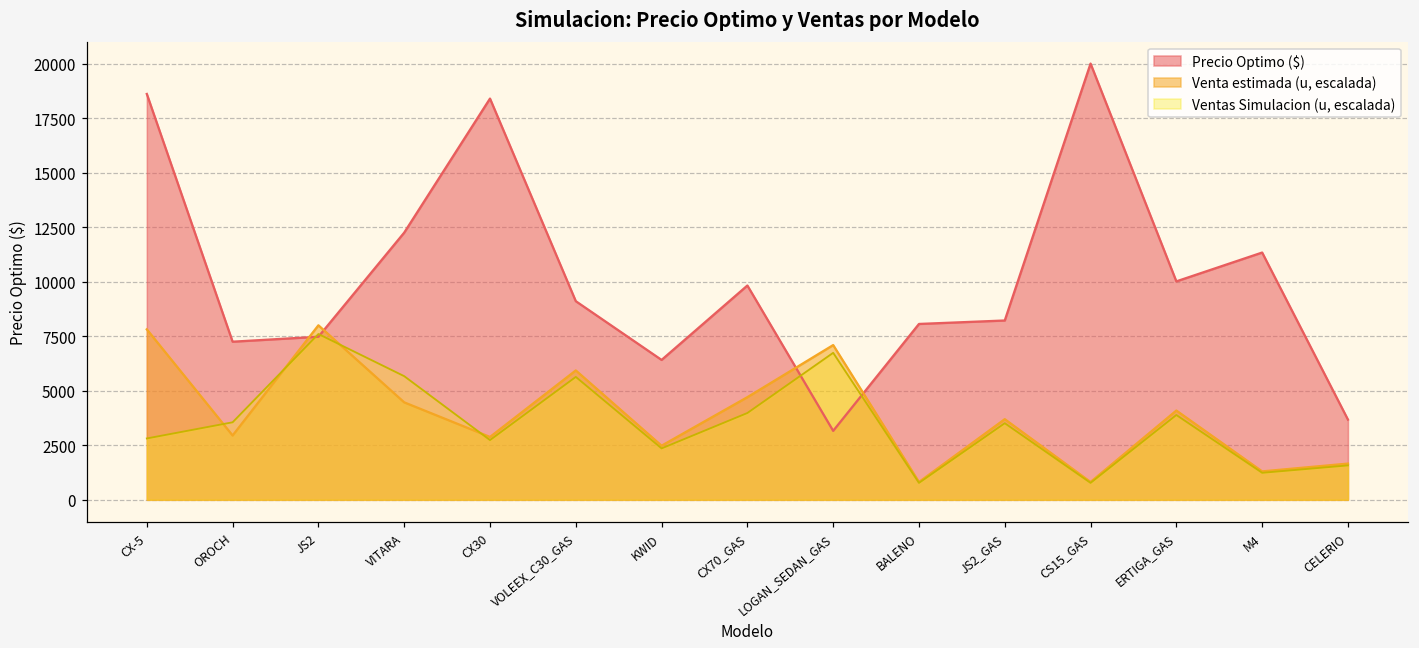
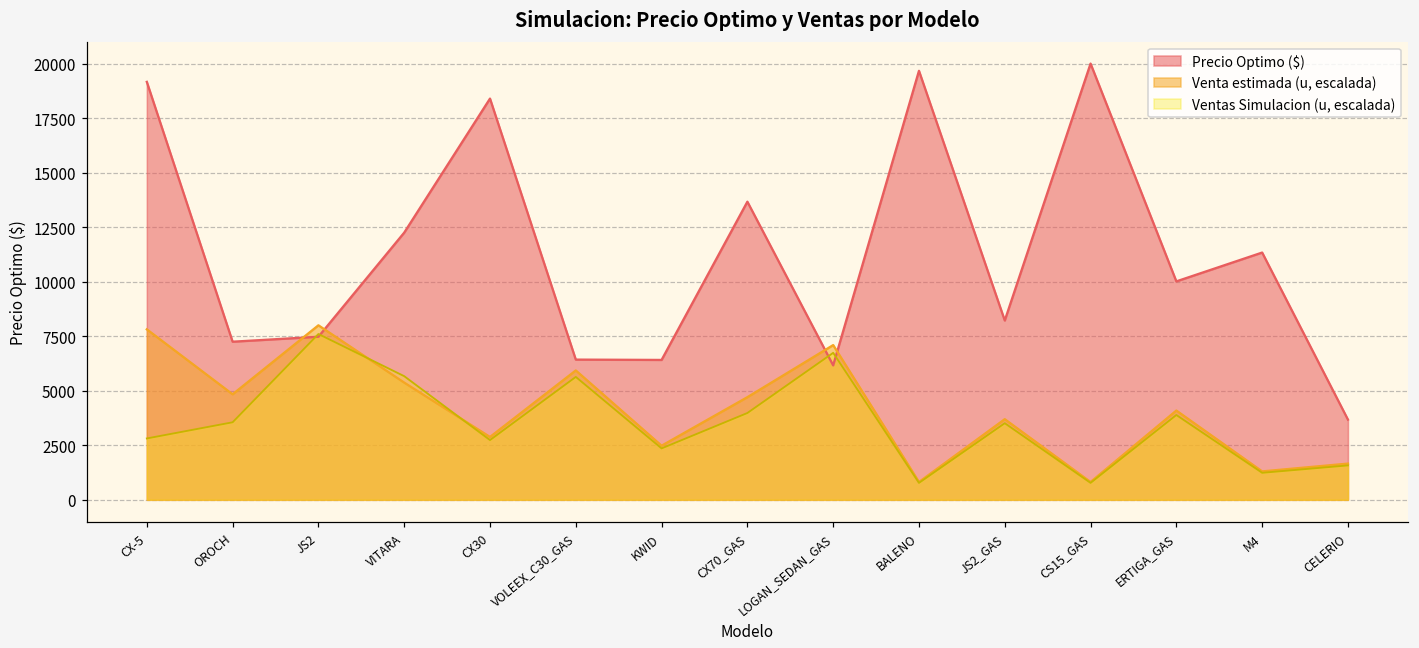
  {
    "Precio Optimo ($)": {
-     "CX-5": 18600,
+     "CX-5": 19200,
      "OROCH": 7200,
      "VITARA": 12300,
      "CX30": 18400,
-     "VOLEEX_C30_GAS": 9100,
+     "VOLEEX_C30_GAS": 6400,
      "KWID": 6400,
-     "CX70_GAS": 9800,
-     "LOGAN_SEDAN_GAS": 3200,
-     "BALENO": 8100,
+     "CX70_GAS": 13700,
+     "LOGAN_SEDAN_GAS": 6200,
+     "BALENO": 19700,
      "JS2_GAS": 8200,
      "CS15_GAS": 20000,
      "ERTIGA_GAS": 10000,
      "M4": 11300,
      "CELERIO": 3700
    },
    "Venta estimada (u, escalada)": {
      "CX-5": 7800,
-     "OROCH": 2900,
+     "OROCH": 4800,
      "JS2": 8000,
-     "VITARA": 4500,
+     "VITARA": 5400,
      "CX30": 2900,
      "VOLEEX_C30_GAS": 5900,
      "CX70_GAS": 4700,
      "LOGAN_SEDAN_GAS": 7100,
      "JS2_GAS": 3700,
      "ERTIGA_GAS": 4100
    },
    "Ventas Simulacion (u, escalada)": {
      "CX-5": 2800,
      "OROCH": 3600,
      "VITARA": 5700,
      "CX30": 2700,
      "VOLEEX_C30_GAS": 5600,
      "CX70_GAS": 4000,
      "LOGAN_SEDAN_GAS": 6700,
      "JS2_GAS": 3500,
      "ERTIGA_GAS": 3900
    }
  }
